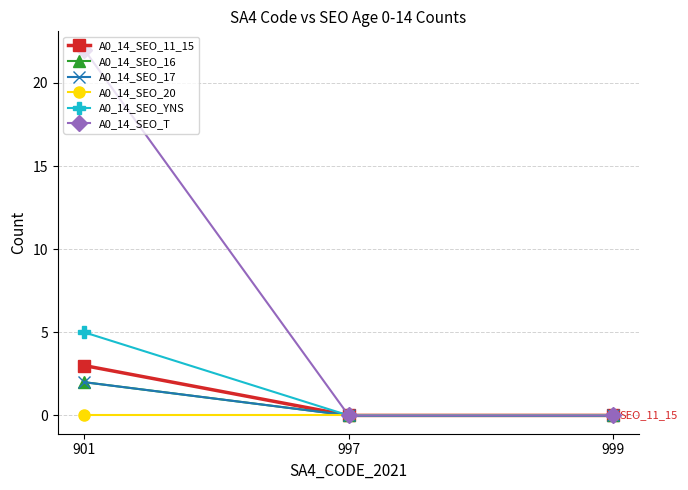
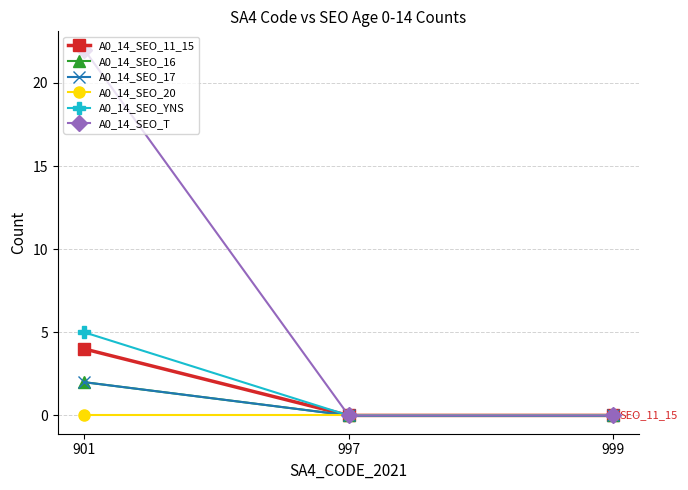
  {
    "A0_14_SEO_11_15": {
-     "901": 3
+     "901": 4
    },
    "A0_14_SEO_17": {
      "901": 2
    },
    "A0_14_SEO_20": {
      "901": 0
    },
    "A0_14_SEO_YNS": {
      "901": 5
    }
  }
